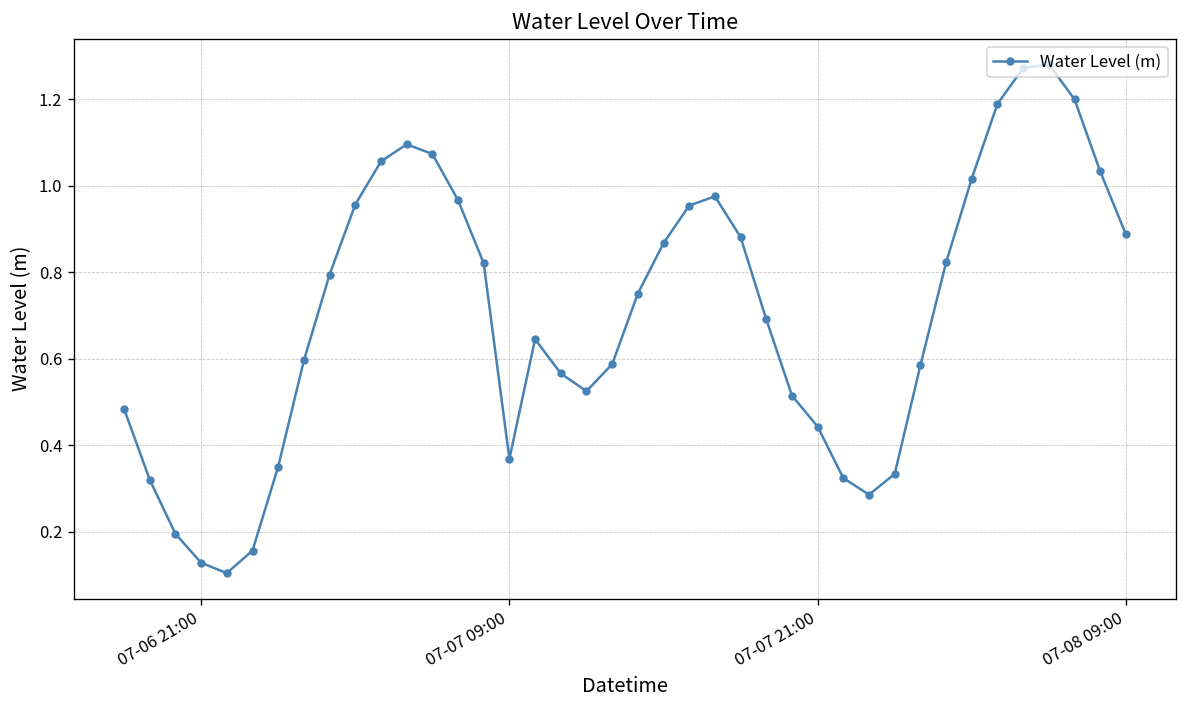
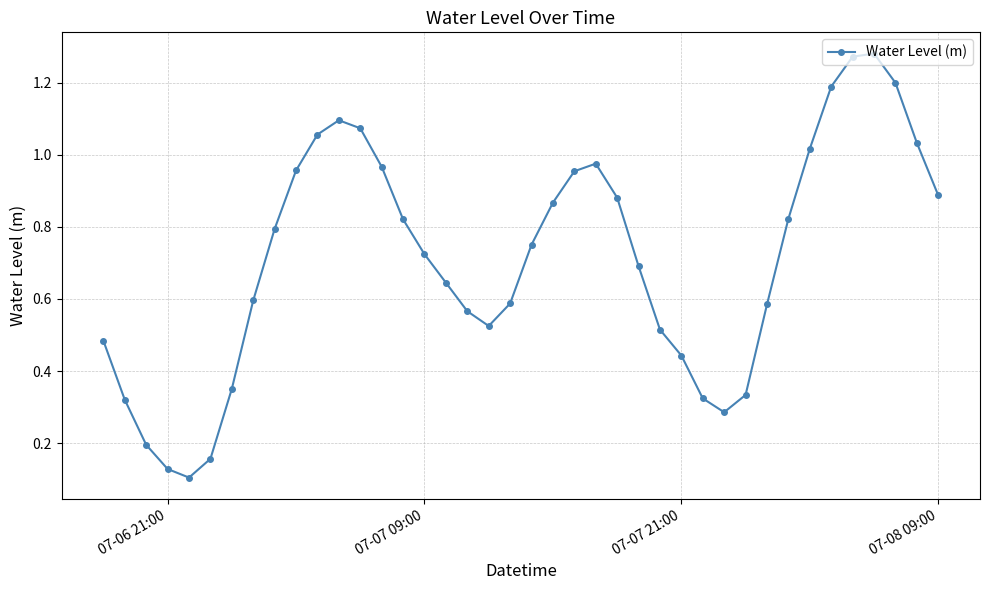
  {
    "07-06 21:00": 0.13,
-   "07-07 09:00": 0.37,
+   "07-07 09:00": 0.72,
    "07-07 21:00": 0.44,
    "07-08 09:00": 0.89
  }
